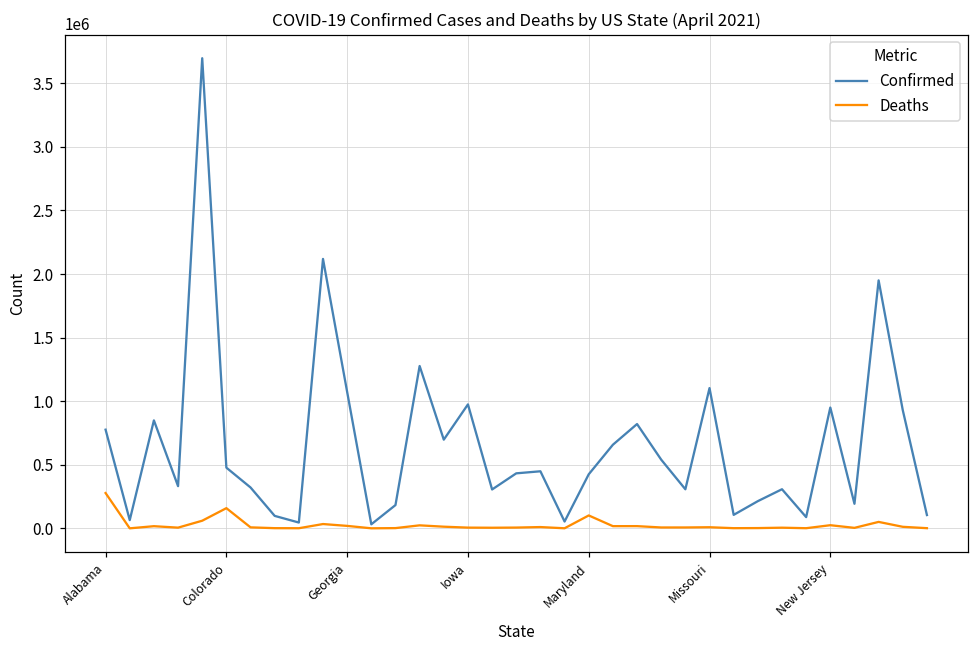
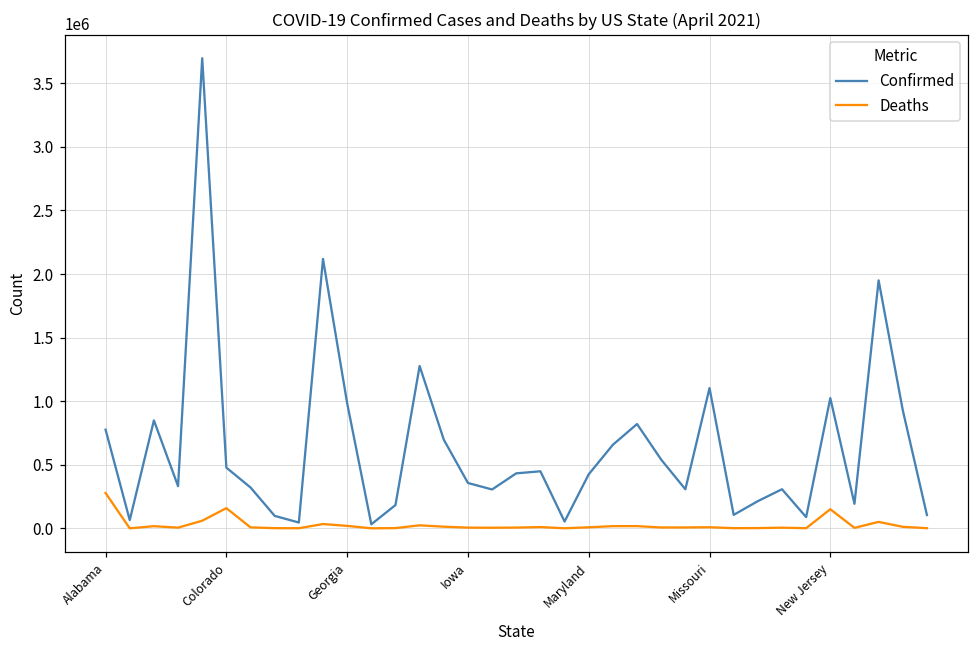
  {
    "Confirmed": {
      "Alabama": 780000,
      "Colorado": 480000,
-     "Georgia": 1070000,
-     "Iowa": 970000,
+     "Georgia": 980000,
+     "Iowa": 360000,
      "Maryland": 430000,
      "Missouri": 1100000,
-     "New Jersey": 950000
+     "New Jersey": 1020000
    },
    "Deaths": {
      "Alabama": 280000,
      "Colorado": 160000,
      "Georgia": 20000,
      "Iowa": 10000,
-     "Maryland": 100000,
+     "Maryland": 10000,
      "Missouri": 10000,
-     "New Jersey": 20000
+     "New Jersey": 150000
    }
  }
